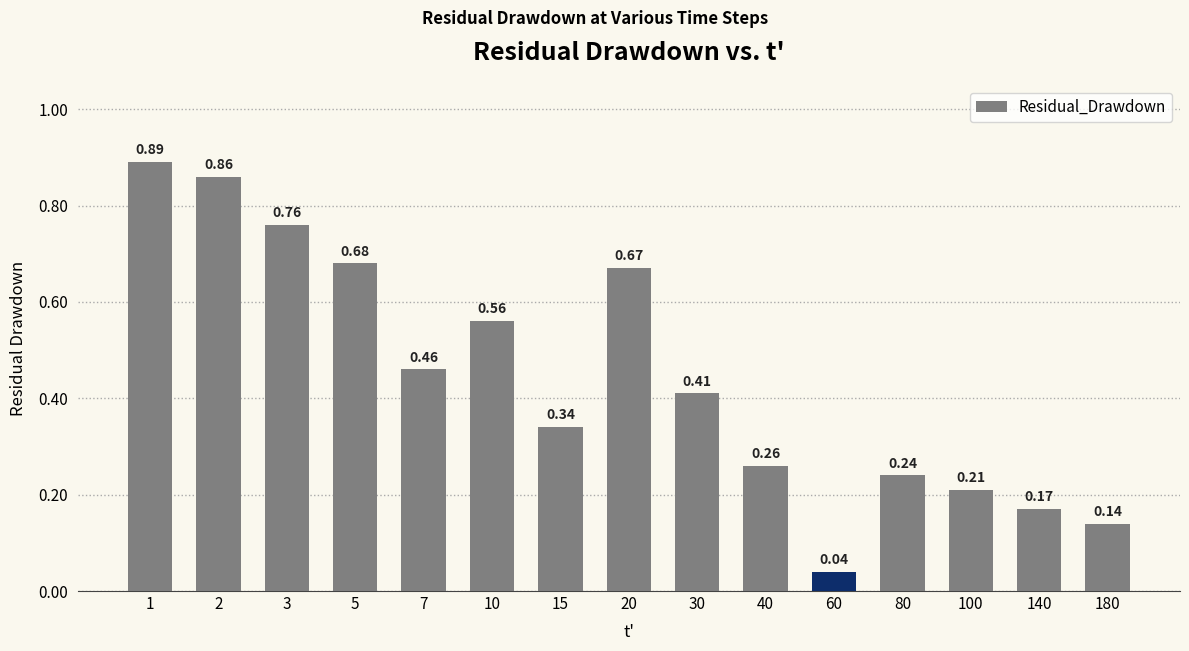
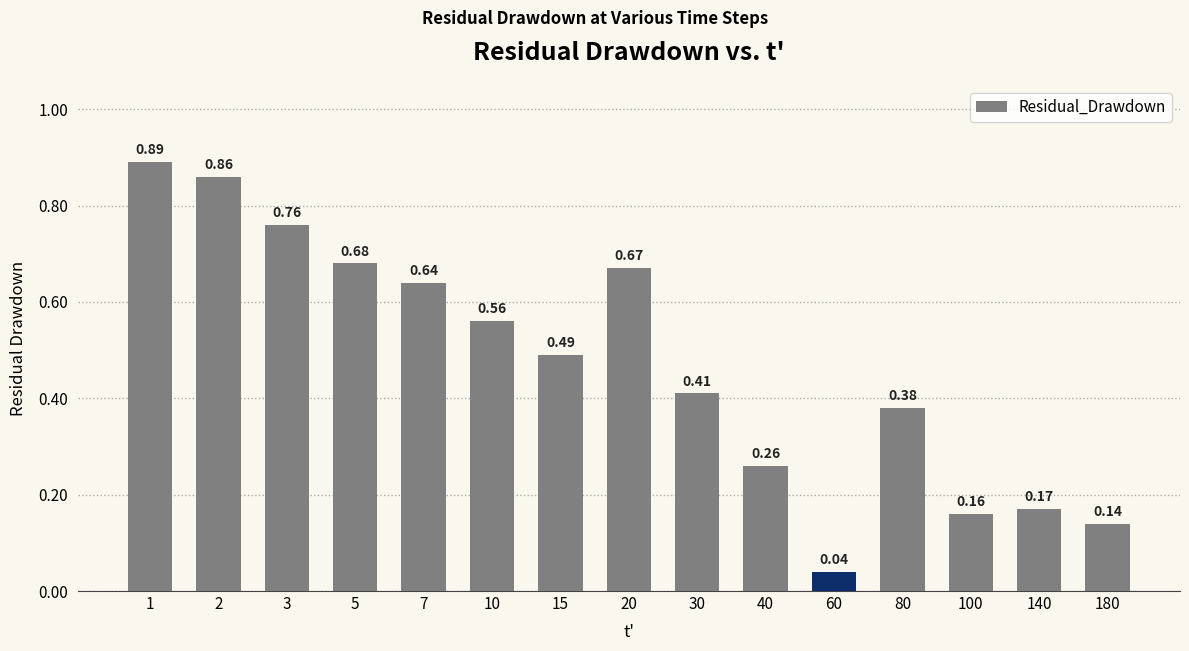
  {
    "1": 0.89,
    "2": 0.86,
    "3": 0.76,
    "5": 0.68,
-   "7": 0.46,
+   "7": 0.64,
    "10": 0.56,
-   "15": 0.34,
+   "15": 0.49,
    "20": 0.67,
    "30": 0.41,
    "40": 0.26,
    "60": 0.04,
-   "80": 0.24,
-   "100": 0.21,
+   "80": 0.38,
+   "100": 0.16,
    "140": 0.17,
    "180": 0.14
  }
